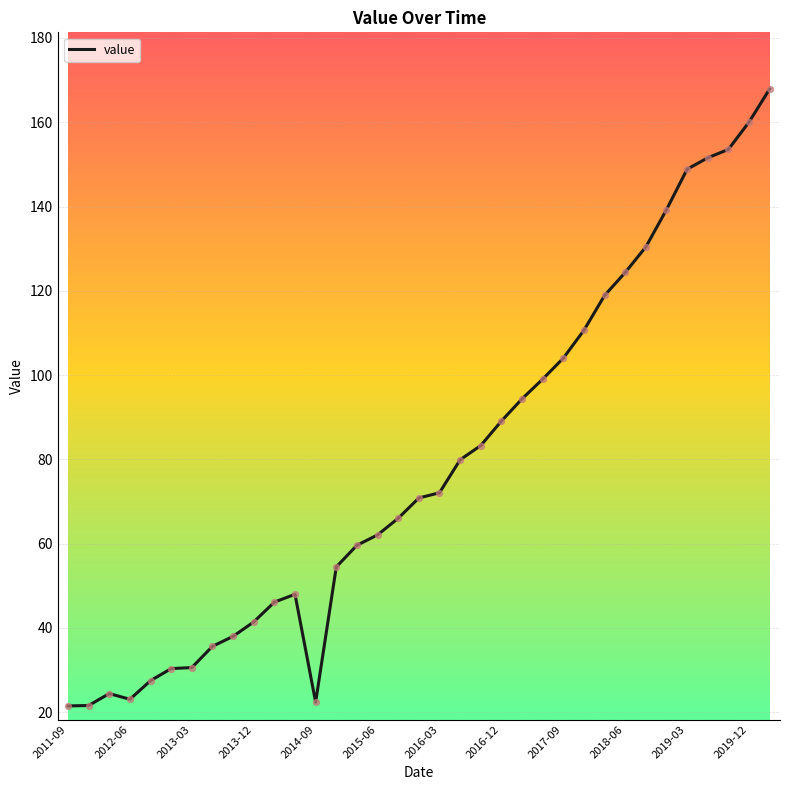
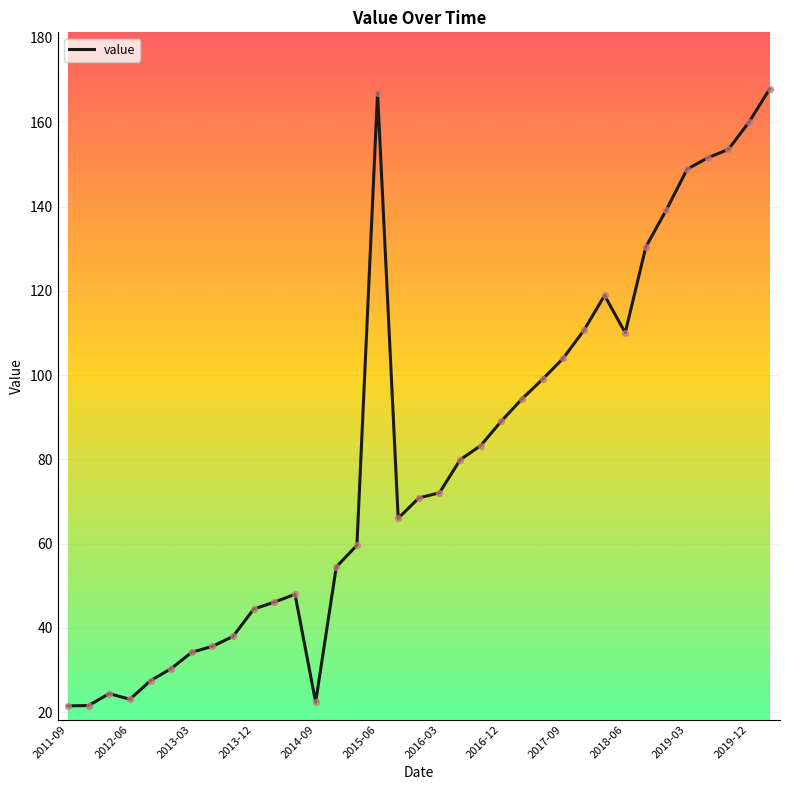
  {
    "2011-09": 22,
    "2012-06": 23,
-   "2013-03": 31,
-   "2013-12": 41,
+   "2013-03": 34,
+   "2013-12": 44,
    "2014-09": 22,
-   "2015-06": 62,
+   "2015-06": 167,
    "2016-03": 72,
    "2016-12": 89,
    "2017-09": 104,
-   "2018-06": 124,
+   "2018-06": 110,
    "2019-03": 149,
    "2019-12": 160
  }
